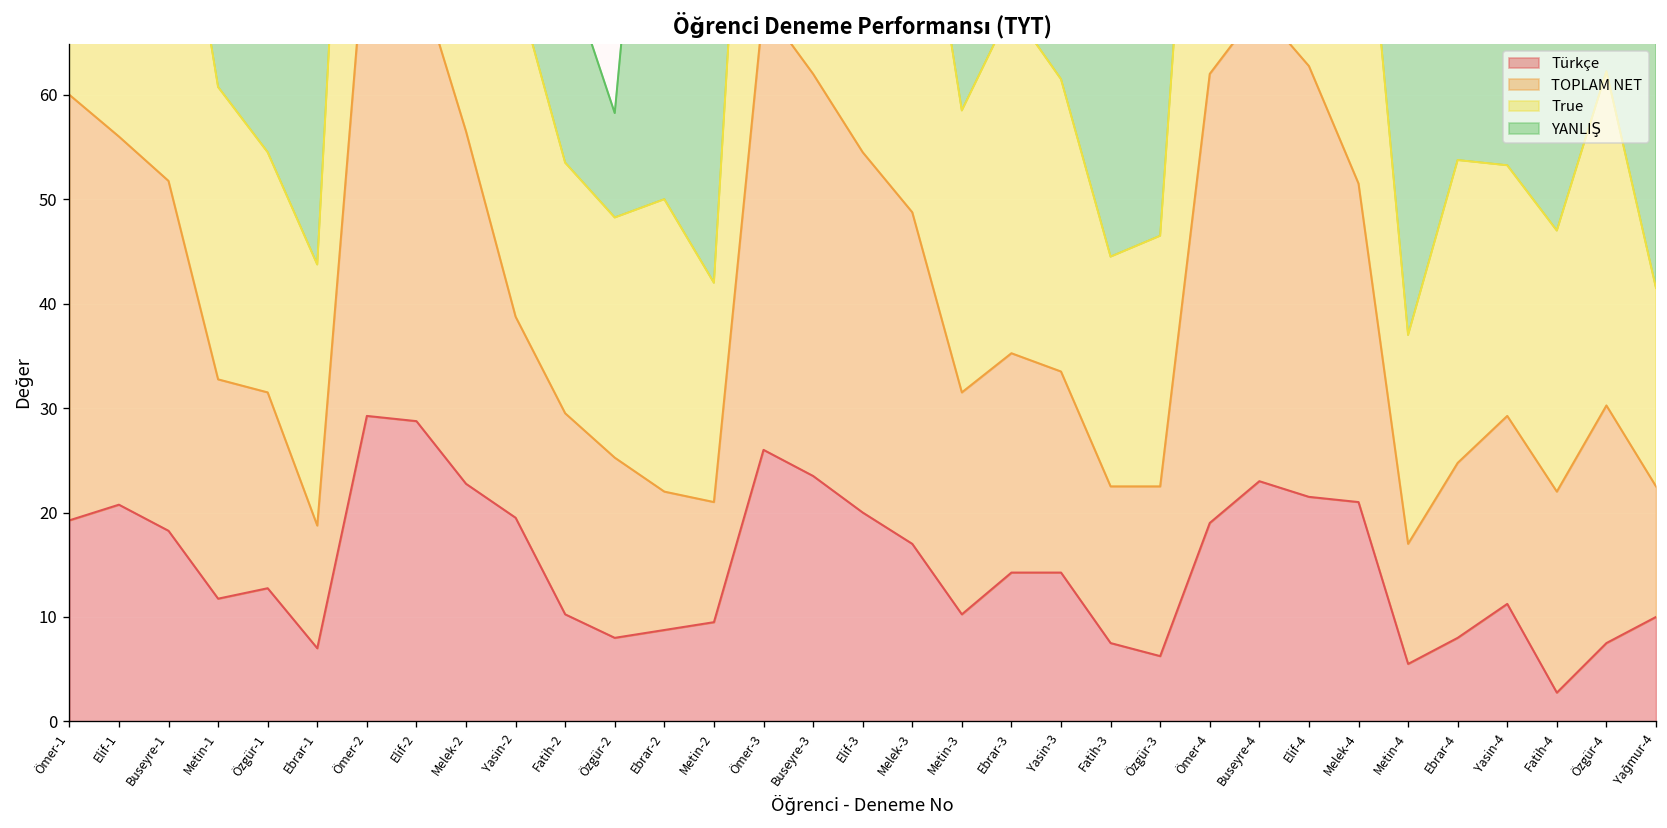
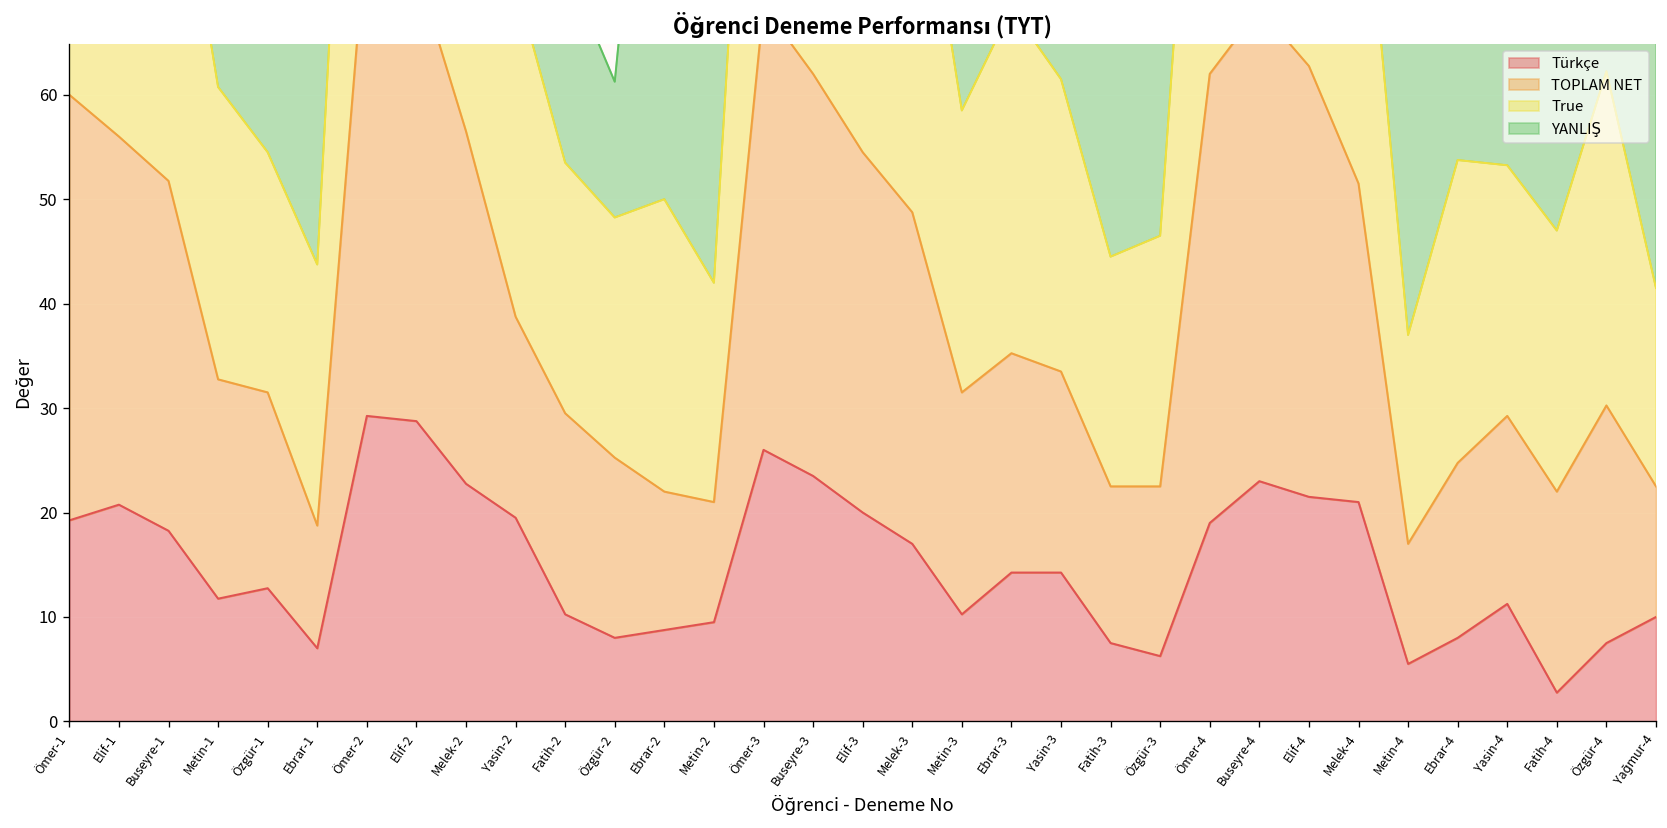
  {
    "YANLIŞ": {
-     "Özgür-2": 10
+     "Özgür-2": 13
    }
  }
